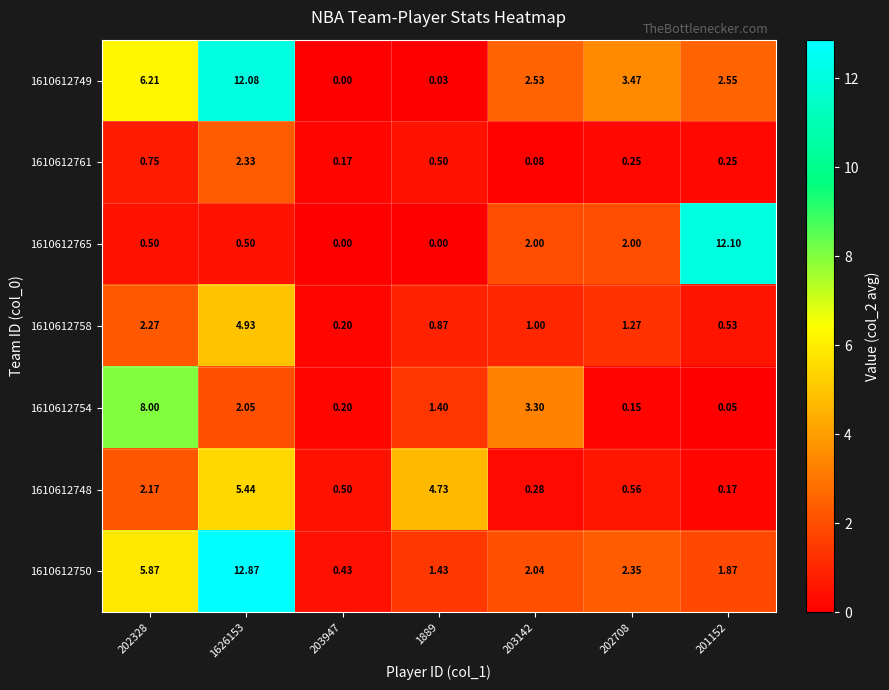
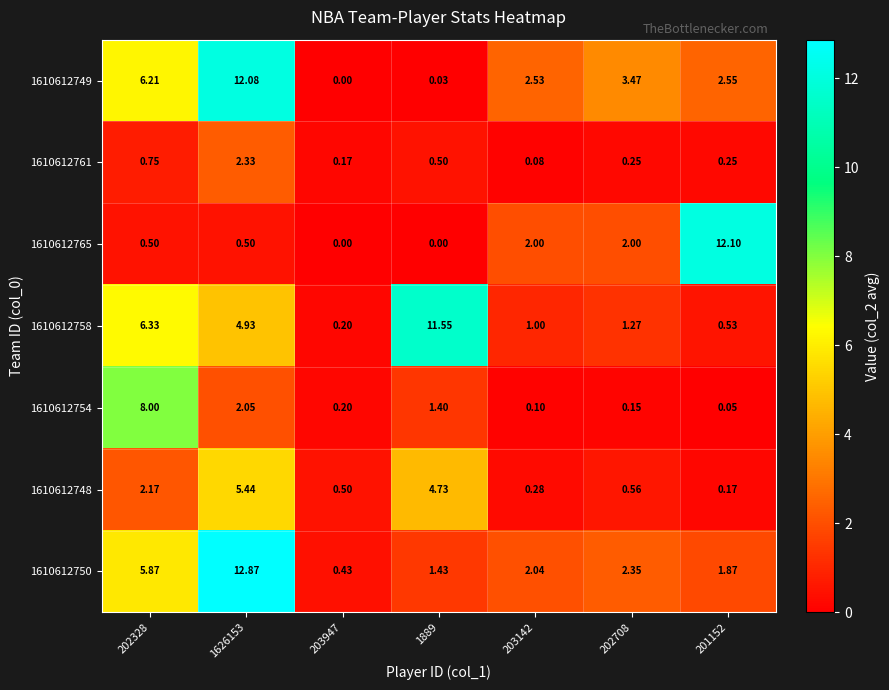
  {
    "1610612749": {
      "202328": 6.21,
      "1626153": 12.08,
      "203947": 0.00,
      "1889": 0.03,
      "203142": 2.53,
      "202708": 3.47,
      "201152": 2.55
    },
    "1610612761": {
      "202328": 0.75,
      "1626153": 2.33,
      "203947": 0.17,
      "1889": 0.50,
      "203142": 0.08,
      "202708": 0.25,
      "201152": 0.25
    },
    "1610612765": {
      "202328": 0.50,
      "1626153": 0.50,
      "203947": 0.00,
      "1889": 0.00,
      "203142": 2.00,
      "202708": 2.00,
      "201152": 12.10
    },
    "1610612758": {
-     "202328": 2.27,
+     "202328": 6.33,
      "1626153": 4.93,
      "203947": 0.20,
-     "1889": 0.87,
+     "1889": 11.55,
      "203142": 1.00,
      "202708": 1.27,
      "201152": 0.53
    },
    "1610612754": {
      "202328": 8.00,
      "1626153": 2.05,
      "203947": 0.20,
      "1889": 1.40,
-     "203142": 3.30,
+     "203142": 0.10,
      "202708": 0.15,
      "201152": 0.05
    },
    "1610612748": {
      "202328": 2.17,
      "1626153": 5.44,
      "203947": 0.50,
      "1889": 4.73,
      "203142": 0.28,
      "202708": 0.56,
      "201152": 0.17
    },
    "1610612750": {
      "202328": 5.87,
      "1626153": 12.87,
      "203947": 0.43,
      "1889": 1.43,
      "203142": 2.04,
      "202708": 2.35,
      "201152": 1.87
    }
  }
